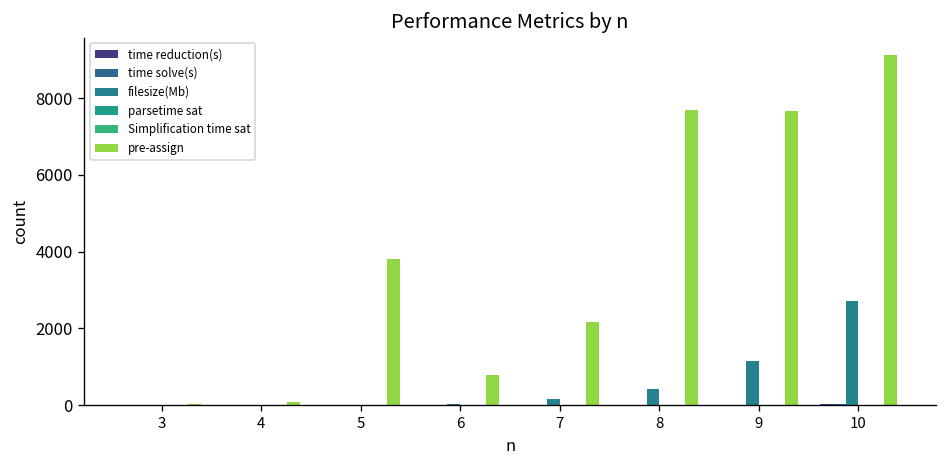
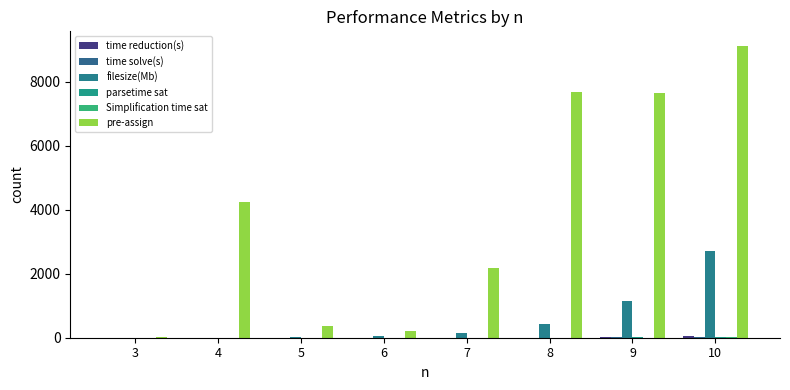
  {
    "pre-assign": {
-     "4": 100,
-     "5": 3800,
-     "6": 800,
+     "4": 4200,
+     "5": 400,
+     "6": 200,
      "7": 2200,
      "8": 7700,
      "9": 7700,
      "10": 9100
    }
  }
